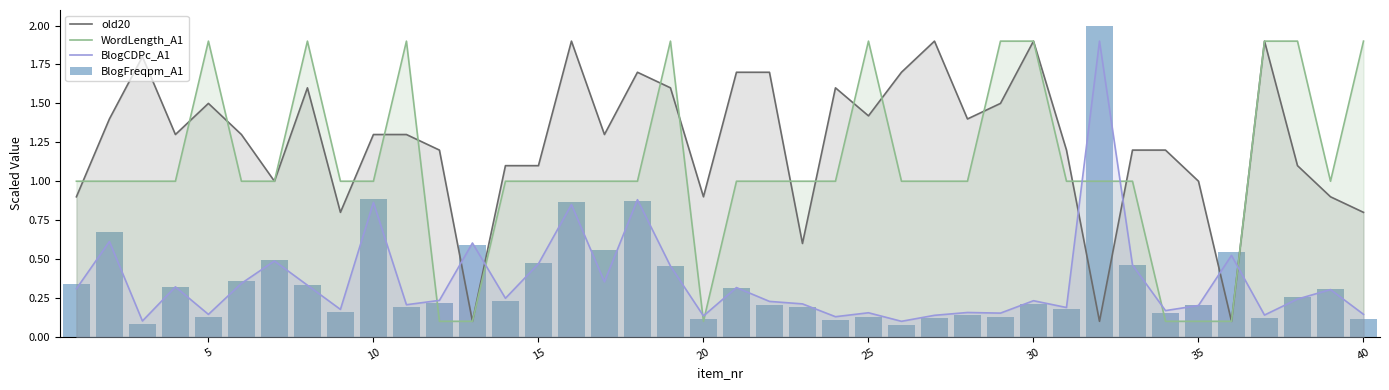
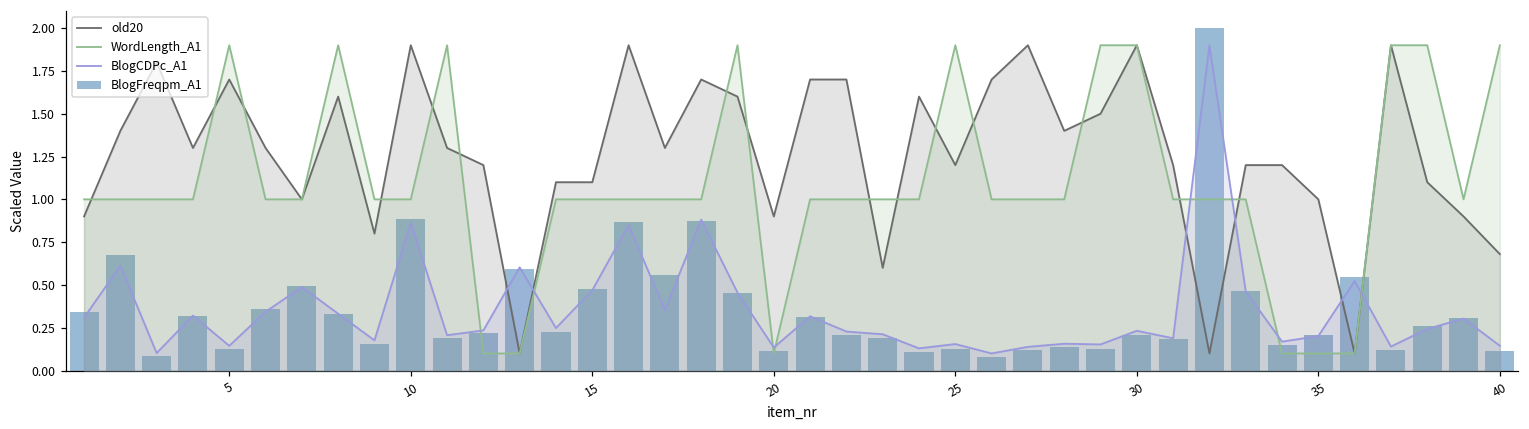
  {
    "old20": {
-     "5": 1.50,
-     "10": 1.30,
+     "5": 1.70,
+     "10": 1.90,
      "15": 1.10,
      "20": 0.90,
-     "25": 1.42,
+     "25": 1.20,
      "35": 1.00,
-     "40": 0.80
+     "40": 0.68
    },
    "WordLength_A1": {
      "5": 1.90,
      "10": 1.00,
      "15": 1.00,
      "20": 0.10,
      "25": 1.90,
      "35": 0.10,
      "40": 1.90
    }
  }
